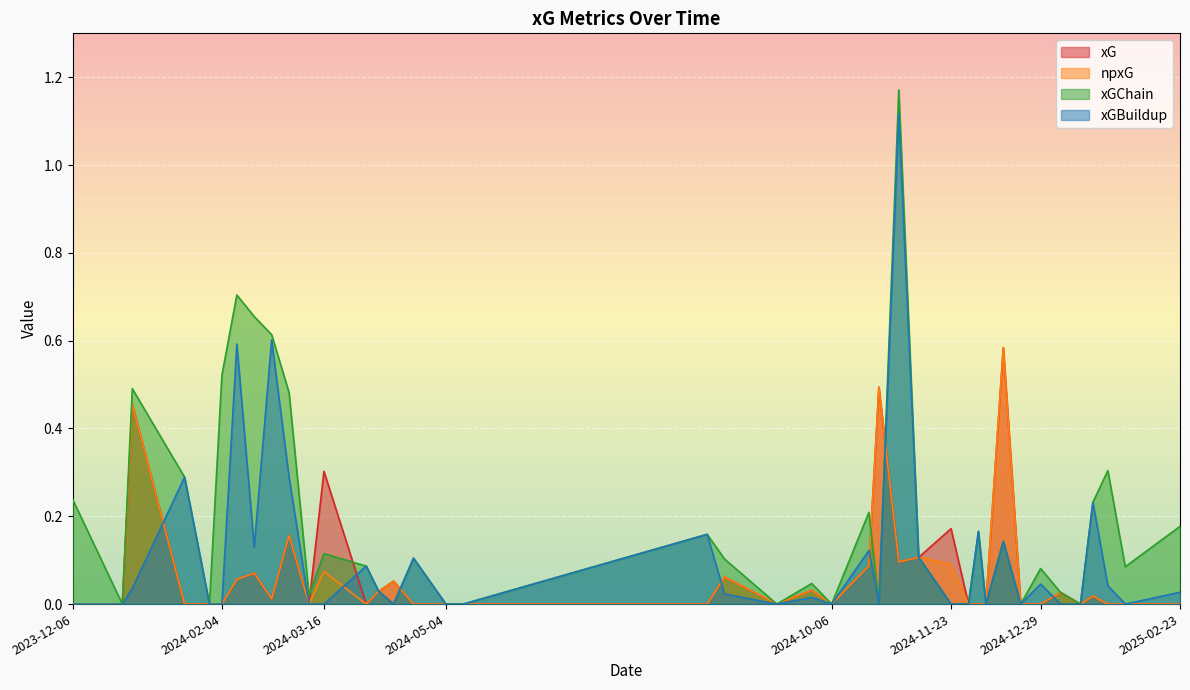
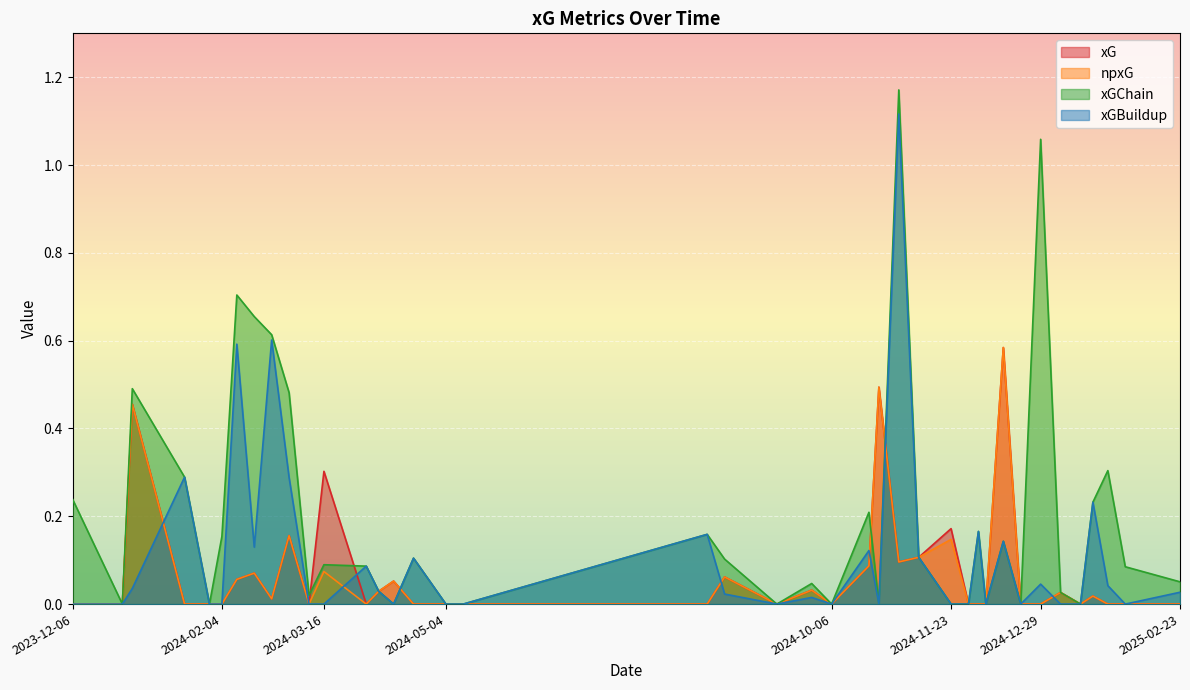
  {
    "xG": {
      "2024-03-16": 0.30,
      "2024-11-23": 0.17
    },
    "npxG": {
      "2024-03-16": 0.07,
-     "2024-11-23": 0.09
+     "2024-11-23": 0.15
    },
    "xGChain": {
      "2023-12-06": 0.24,
-     "2024-02-04": 0.52,
-     "2024-03-16": 0.11,
-     "2024-12-29": 0.08,
-     "2025-02-23": 0.18
+     "2024-02-04": 0.15,
+     "2024-03-16": 0.09,
+     "2024-12-29": 1.06,
+     "2025-02-23": 0.05
    },
    "xGBuildup": {
      "2024-03-16": 0.00,
      "2024-12-29": 0.05,
      "2025-02-23": 0.03
    }
  }
